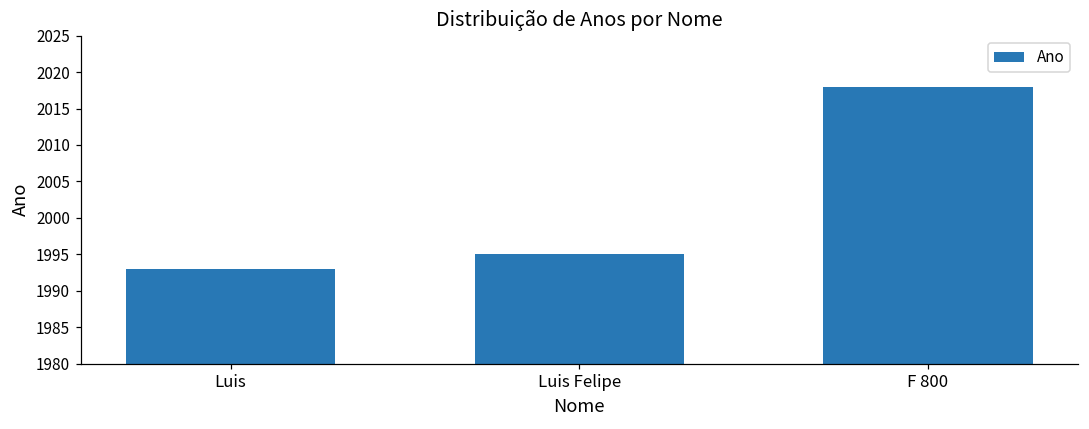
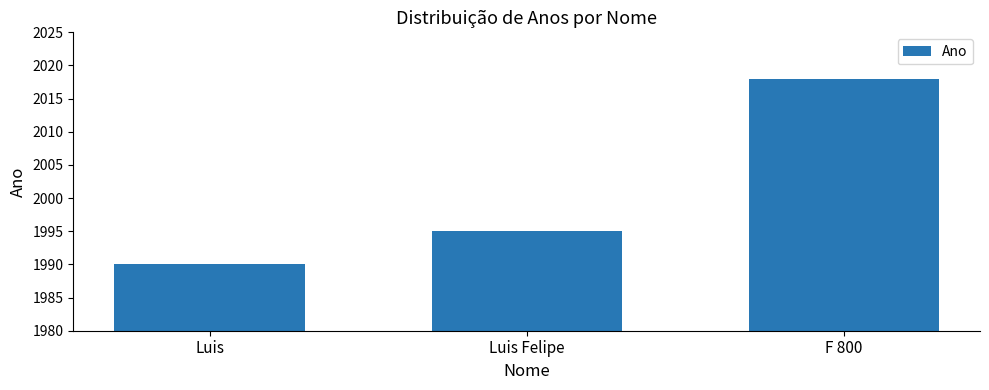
  {
-   "Luis": 1993,
+   "Luis": 1990,
    "Luis Felipe": 1995,
    "F 800": 2018
  }
